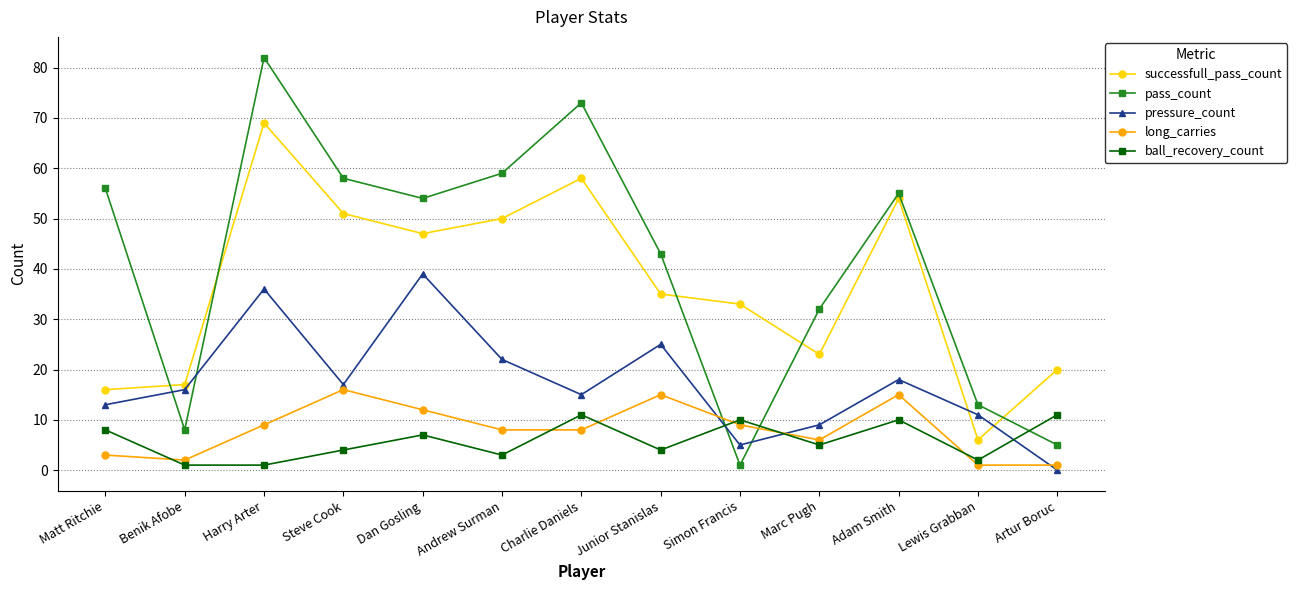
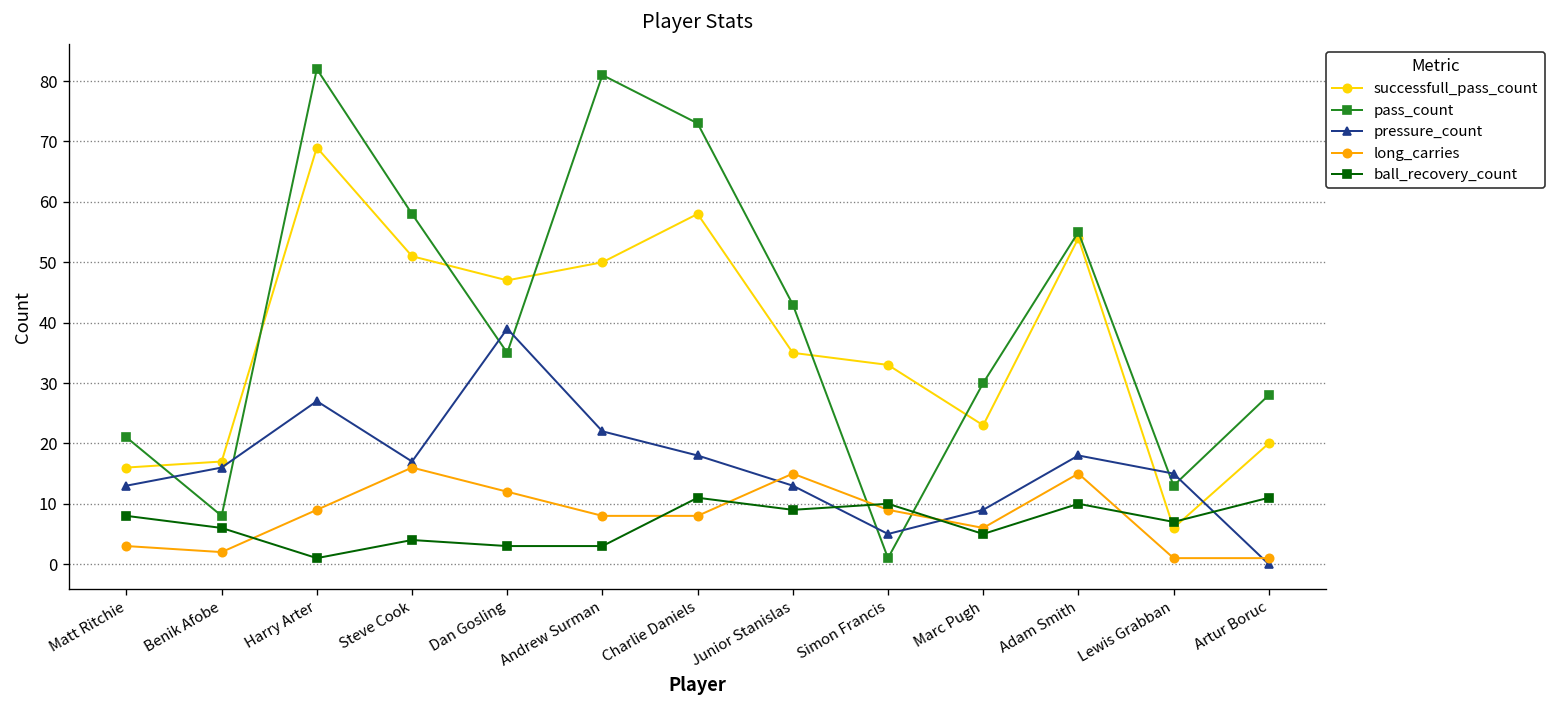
  {
    "pass_count": {
-     "Matt Ritchie": 56,
+     "Matt Ritchie": 21,
      "Benik Afobe": 8,
      "Harry Arter": 82,
      "Steve Cook": 58,
-     "Dan Gosling": 54,
-     "Andrew Surman": 59,
+     "Dan Gosling": 35,
+     "Andrew Surman": 81,
      "Charlie Daniels": 73,
      "Junior Stanislas": 43,
      "Simon Francis": 1,
-     "Marc Pugh": 32,
+     "Marc Pugh": 30,
      "Adam Smith": 55,
      "Lewis Grabban": 13,
-     "Artur Boruc": 5
+     "Artur Boruc": 28
    },
    "pressure_count": {
      "Matt Ritchie": 13,
      "Benik Afobe": 16,
-     "Harry Arter": 36,
+     "Harry Arter": 27,
      "Steve Cook": 17,
      "Dan Gosling": 39,
      "Andrew Surman": 22,
-     "Charlie Daniels": 15,
-     "Junior Stanislas": 25,
+     "Charlie Daniels": 18,
+     "Junior Stanislas": 13,
      "Simon Francis": 5,
      "Marc Pugh": 9,
      "Adam Smith": 18,
-     "Lewis Grabban": 11,
+     "Lewis Grabban": 15,
      "Artur Boruc": 0
    },
    "ball_recovery_count": {
      "Matt Ritchie": 8,
-     "Benik Afobe": 1,
+     "Benik Afobe": 6,
      "Harry Arter": 1,
      "Steve Cook": 4,
-     "Dan Gosling": 7,
+     "Dan Gosling": 3,
      "Andrew Surman": 3,
      "Charlie Daniels": 11,
-     "Junior Stanislas": 4,
+     "Junior Stanislas": 9,
      "Simon Francis": 10,
      "Marc Pugh": 5,
      "Adam Smith": 10,
-     "Lewis Grabban": 2,
+     "Lewis Grabban": 7,
      "Artur Boruc": 11
    }
  }
